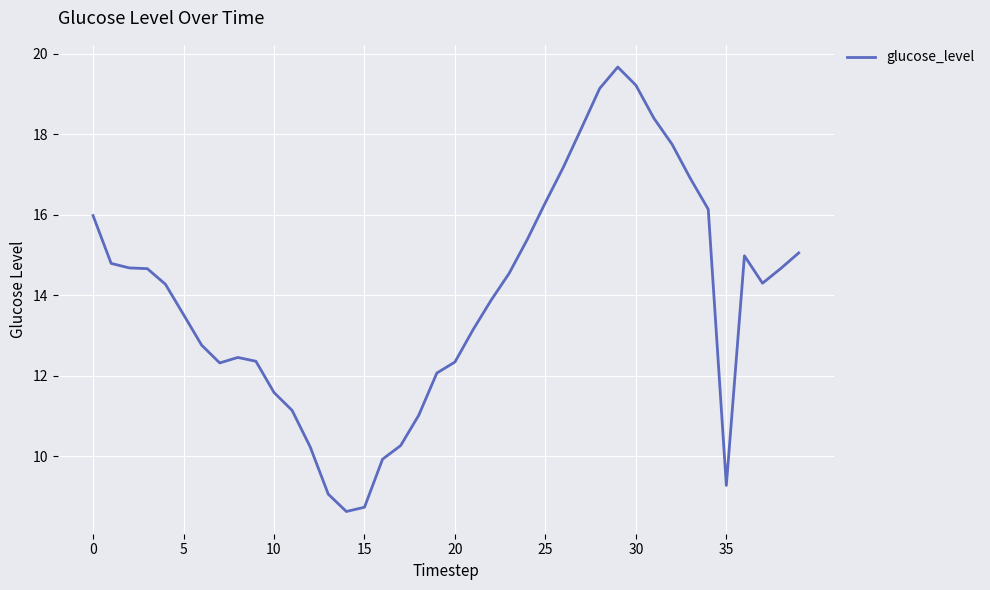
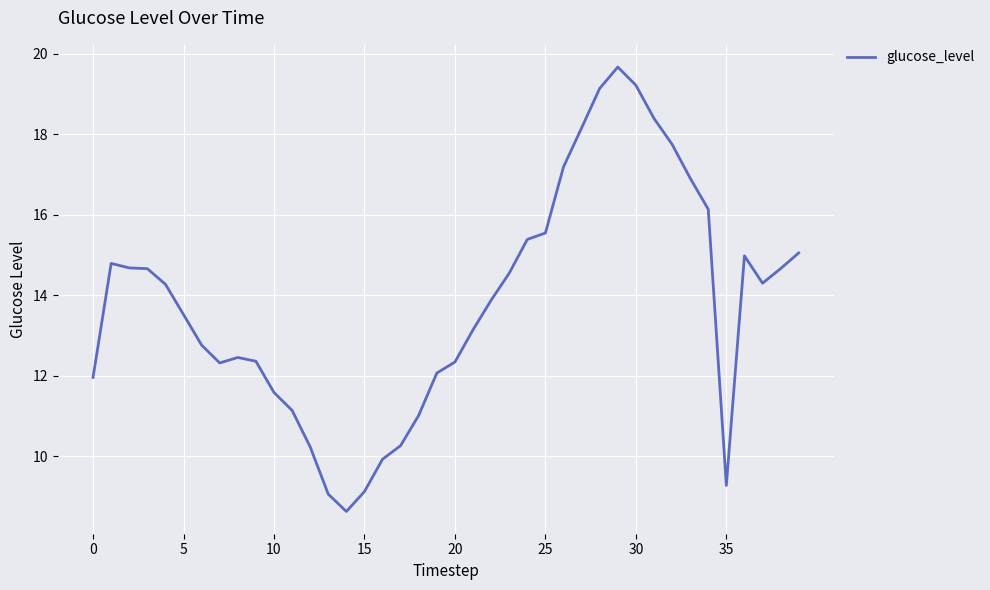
  {
-   "0": 16.0,
+   "0": 12.0,
    "5": 13.5,
    "10": 11.6,
-   "15": 8.7,
+   "15": 9.1,
    "20": 12.3,
-   "25": 16.3,
+   "25": 15.5,
    "30": 19.2,
    "35": 9.3
  }
